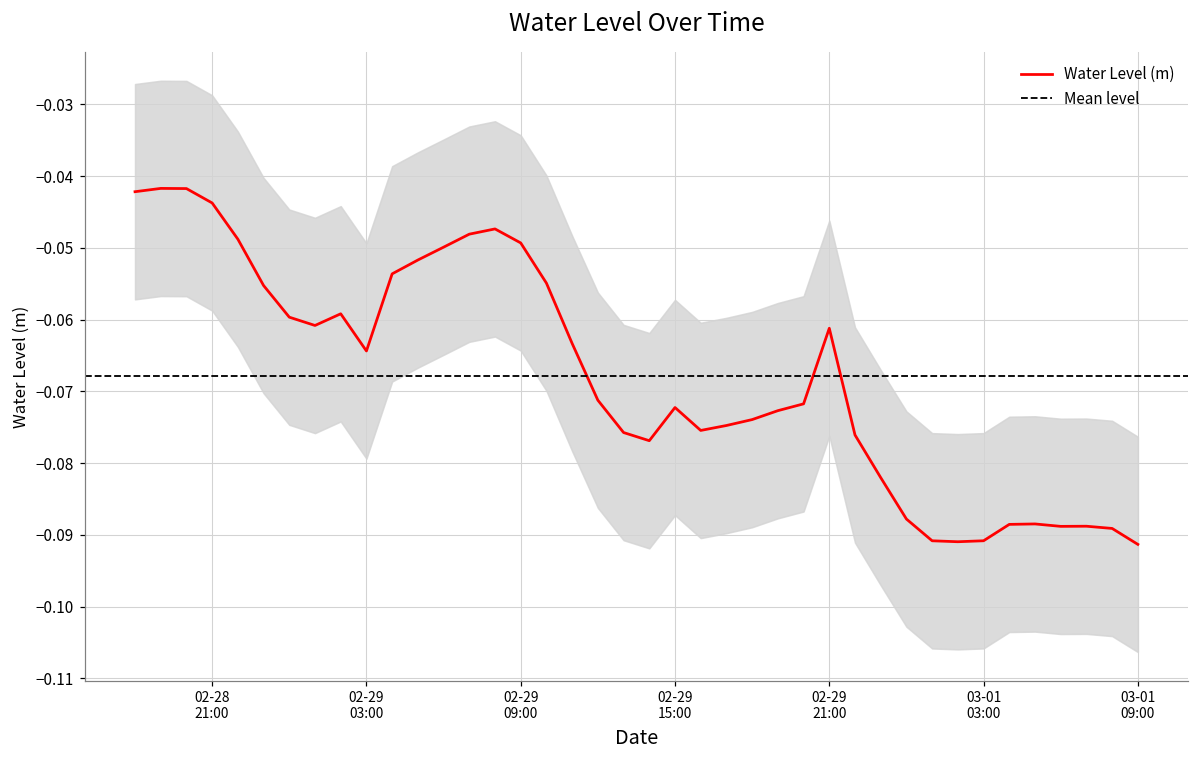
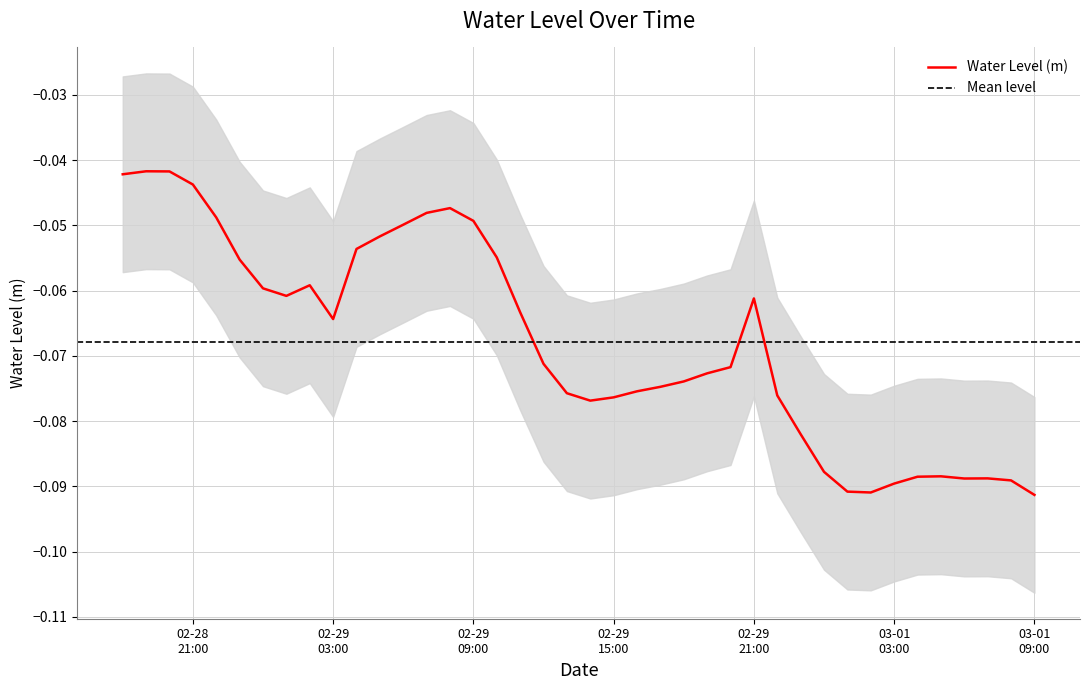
  {
    "Water Level (m)": {
      "02-28 21:00": -0.044,
      "02-29 03:00": -0.064,
      "02-29 09:00": -0.049,
-     "02-29 15:00": -0.072,
+     "02-29 15:00": -0.076,
      "02-29 21:00": -0.061,
-     "03-01 03:00": -0.091,
+     "03-01 03:00": -0.090,
      "03-01 09:00": -0.091
    }
  }
